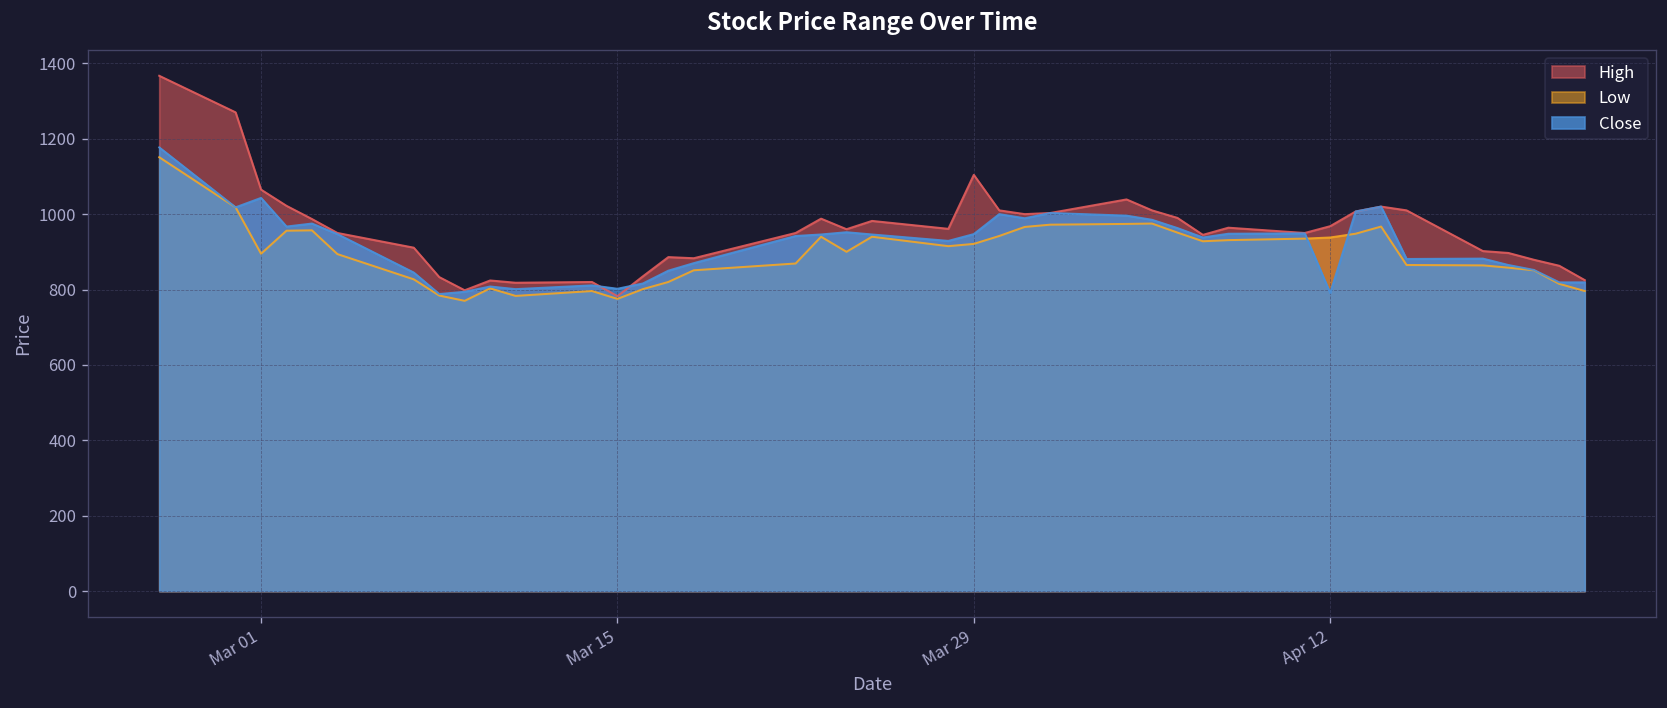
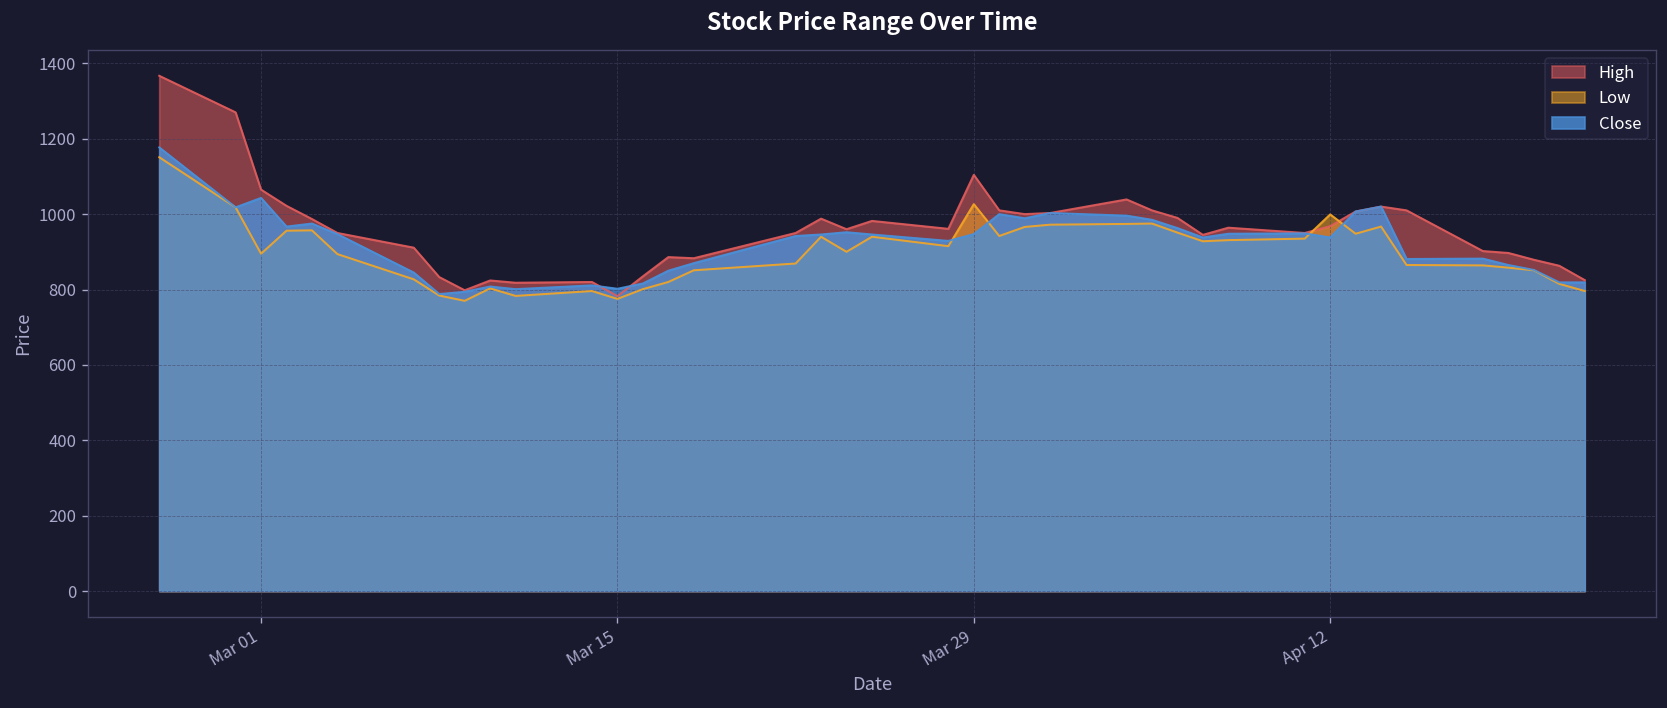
  {
    "High": {
      "Mar 01": 1070,
      "Mar 29": 1100,
      "Apr 12": 970
    },
    "Low": {
      "Mar 01": 890,
-     "Mar 29": 920,
-     "Apr 12": 940
+     "Mar 29": 1030,
+     "Apr 12": 1000
    },
    "Close": {
      "Mar 01": 1040,
      "Mar 15": 800,
      "Mar 29": 950,
-     "Apr 12": 790
+     "Apr 12": 940
    }
  }
